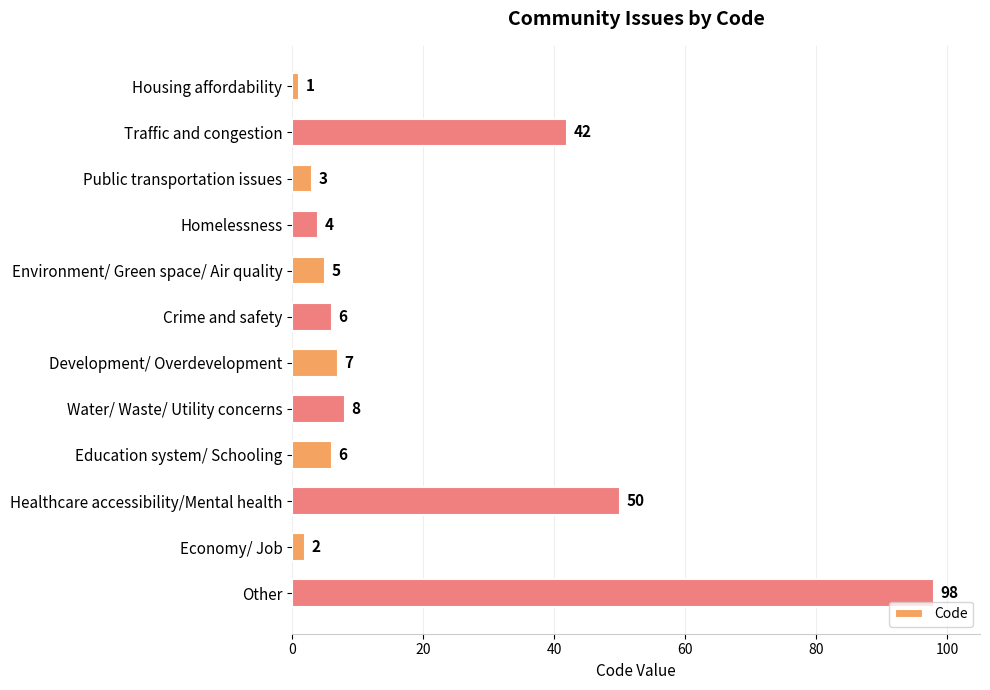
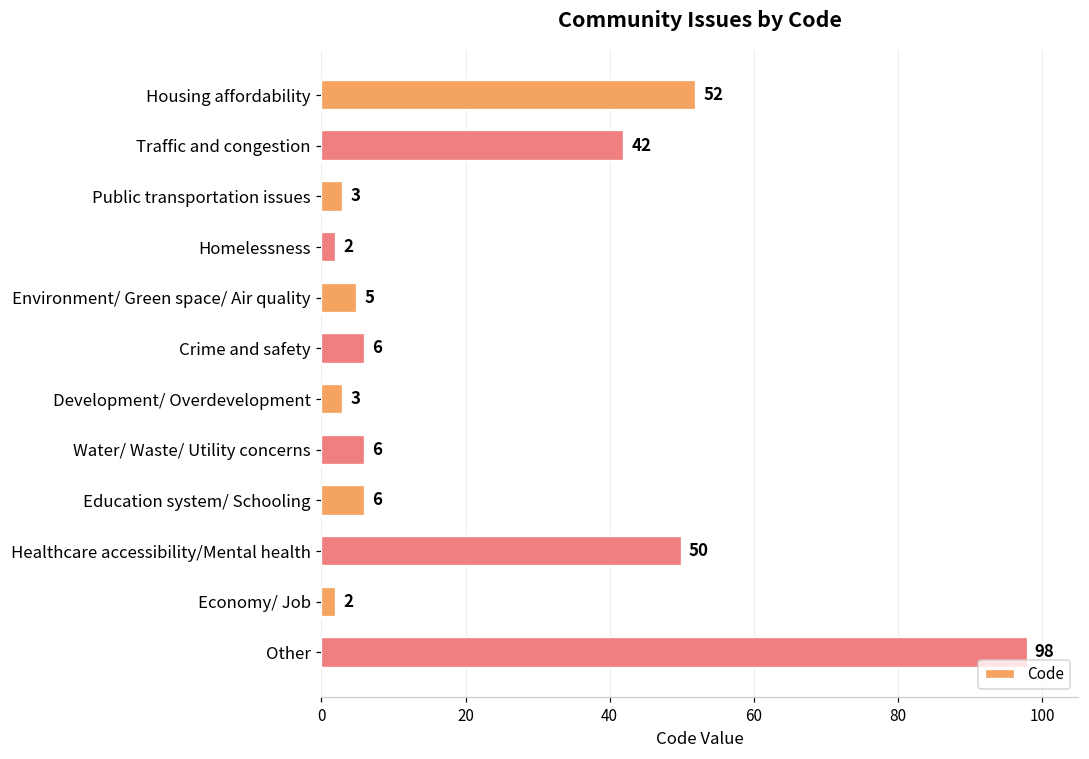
  {
-   "Housing affordability": 1,
+   "Housing affordability": 52,
    "Traffic and congestion": 42,
    "Public transportation issues": 3,
-   "Homelessness": 4,
+   "Homelessness": 2,
    "Environment/ Green space/ Air quality": 5,
    "Crime and safety": 6,
-   "Development/ Overdevelopment": 7,
-   "Water/ Waste/ Utility concerns": 8,
+   "Development/ Overdevelopment": 3,
+   "Water/ Waste/ Utility concerns": 6,
    "Education system/ Schooling": 6,
    "Healthcare accessibility/Mental health": 50,
    "Economy/ Job": 2,
    "Other": 98
  }
